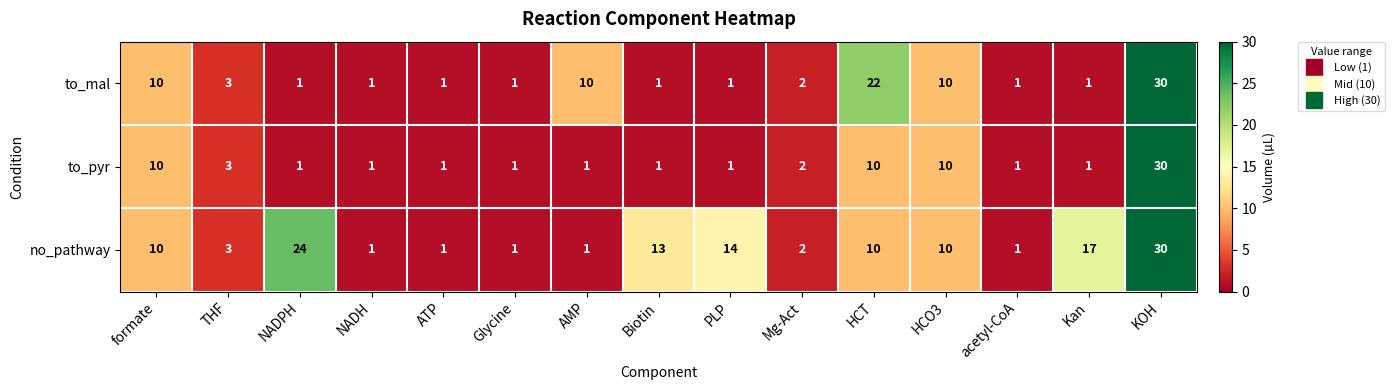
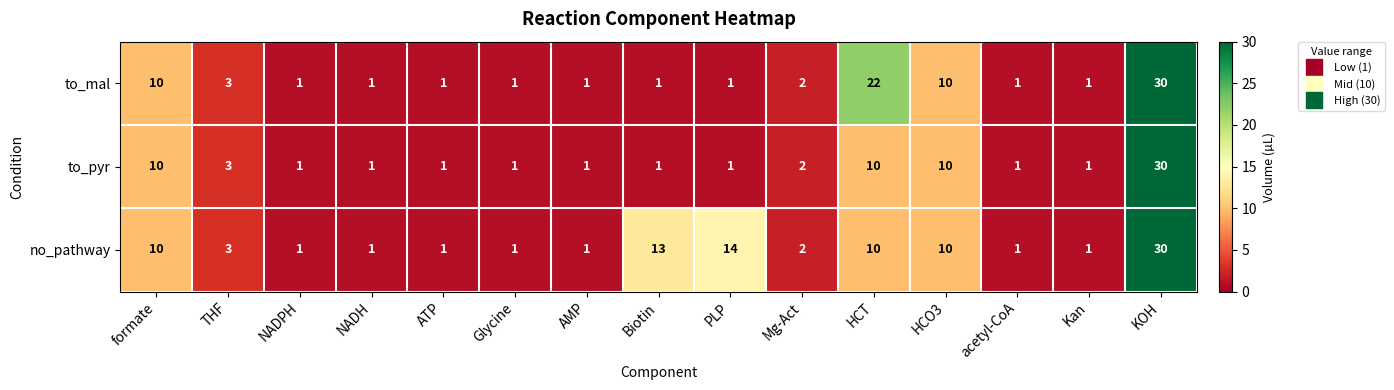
  {
    "to_mal": {
      "formate": 10,
      "THF": 3,
      "NADPH": 1,
      "NADH": 1,
      "ATP": 1,
      "Glycine": 1,
-     "AMP": 10,
+     "AMP": 1,
      "Biotin": 1,
      "PLP": 1,
      "Mg-Act": 2,
      "HCT": 22,
      "HCO3": 10,
      "acetyl-CoA": 1,
      "Kan": 1,
      "KOH": 30
    },
    "to_pyr": {
      "formate": 10,
      "THF": 3,
      "NADPH": 1,
      "NADH": 1,
      "ATP": 1,
      "Glycine": 1,
      "AMP": 1,
      "Biotin": 1,
      "PLP": 1,
      "Mg-Act": 2,
      "HCT": 10,
      "HCO3": 10,
      "acetyl-CoA": 1,
      "Kan": 1,
      "KOH": 30
    },
    "no_pathway": {
      "formate": 10,
      "THF": 3,
-     "NADPH": 24,
+     "NADPH": 1,
      "NADH": 1,
      "ATP": 1,
      "Glycine": 1,
      "AMP": 1,
      "Biotin": 13,
      "PLP": 14,
      "Mg-Act": 2,
      "HCT": 10,
      "HCO3": 10,
      "acetyl-CoA": 1,
-     "Kan": 17,
+     "Kan": 1,
      "KOH": 30
    }
  }
